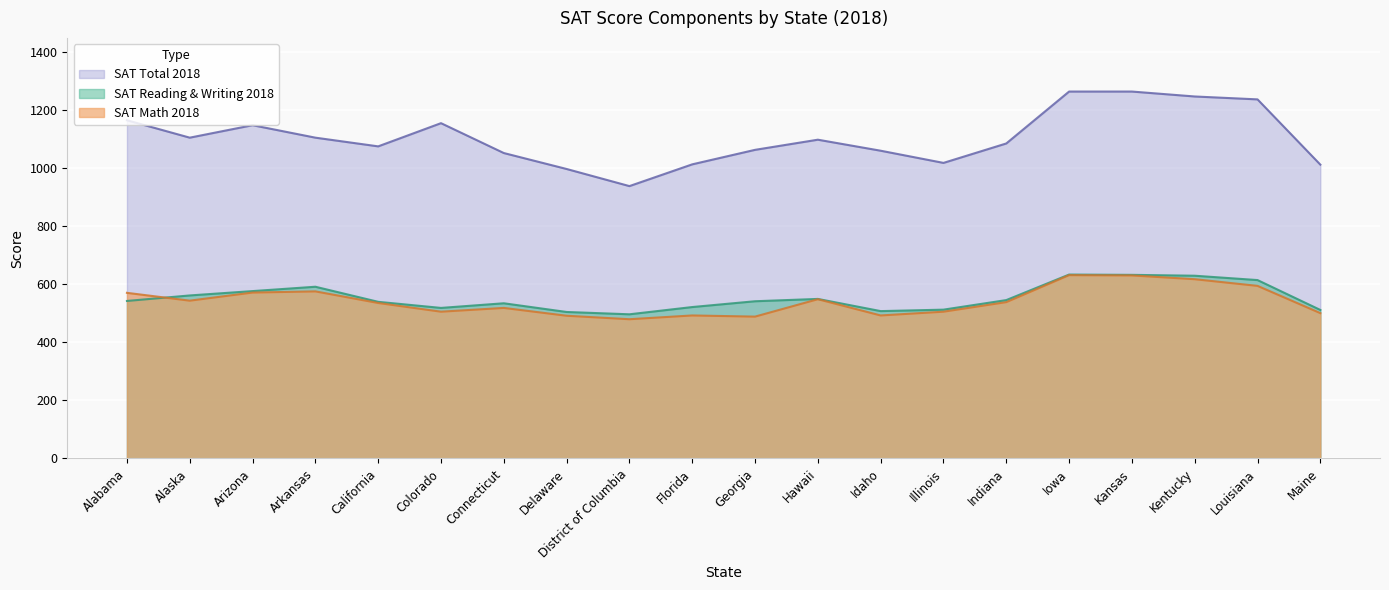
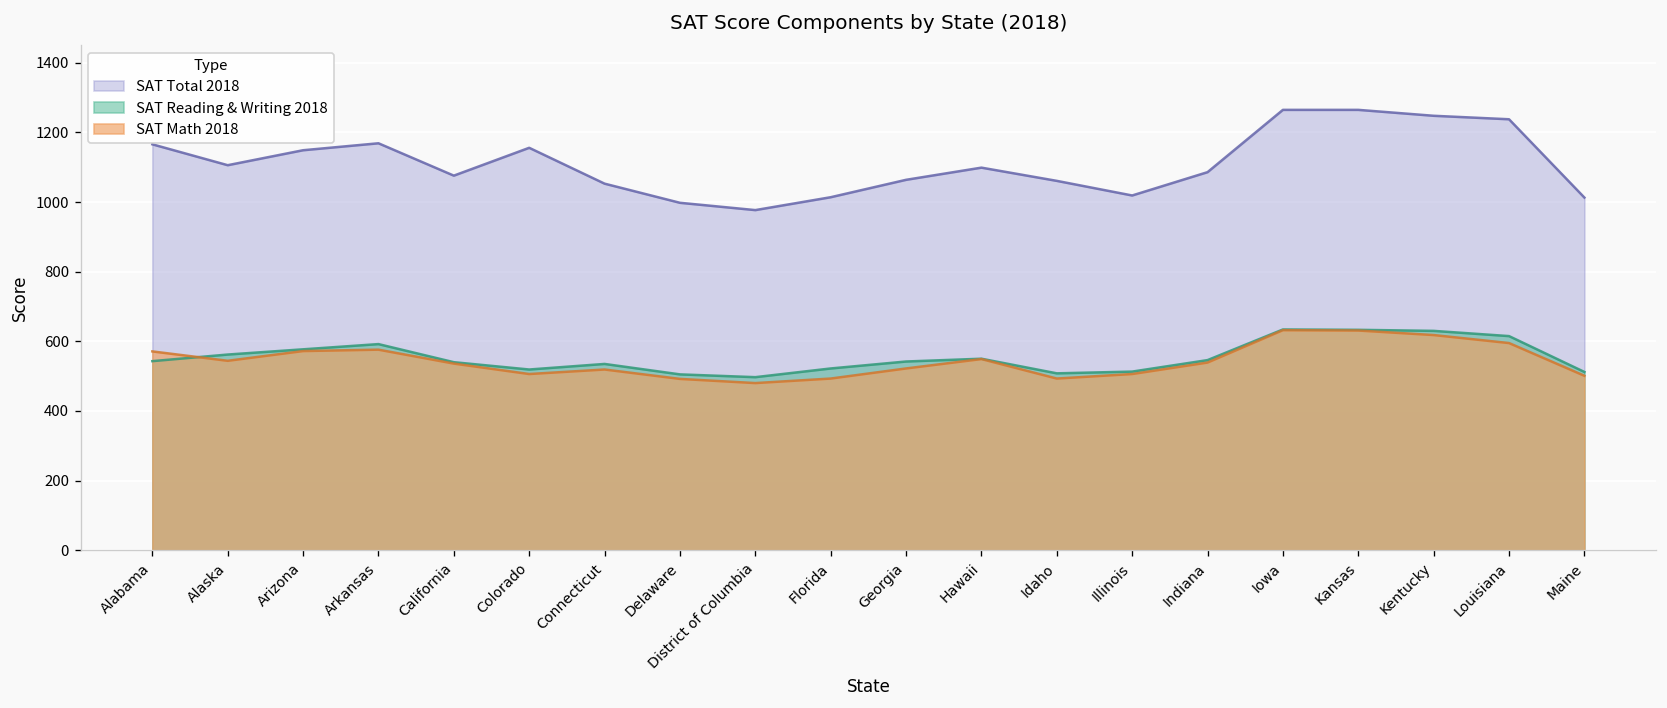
  {
    "SAT Total 2018": {
      "Alaska": 1110,
      "Arizona": 1150,
-     "Arkansas": 1110,
+     "Arkansas": 1170,
      "California": 1080,
      "Colorado": 1160,
      "Connecticut": 1050,
      "Delaware": 1000,
-     "District of Columbia": 940,
+     "District of Columbia": 980,
      "Florida": 1010,
      "Georgia": 1060,
      "Hawaii": 1100,
      "Idaho": 1060,
      "Illinois": 1020,
      "Indiana": 1090,
      "Iowa": 1270,
      "Kansas": 1270,
      "Kentucky": 1250,
      "Louisiana": 1240,
      "Maine": 1010
    },
    "SAT Reading & Writing 2018": {
      "Alabama": 540,
      "Alaska": 560,
      "Arkansas": 590,
      "Colorado": 520,
      "Connecticut": 540,
      "Delaware": 510,
      "District of Columbia": 500,
      "Florida": 520,
      "Georgia": 540,
      "Idaho": 510,
      "Kentucky": 630,
      "Louisiana": 620,
      "Maine": 510
    },
    "SAT Math 2018": {
      "Alabama": 570,
      "Alaska": 540,
      "Arkansas": 580,
      "Colorado": 510,
      "Connecticut": 520,
      "Delaware": 490,
      "District of Columbia": 480,
      "Florida": 490,
-     "Georgia": 490,
+     "Georgia": 520,
      "Idaho": 490,
      "Kentucky": 620,
      "Louisiana": 600,
      "Maine": 500
    }
  }
